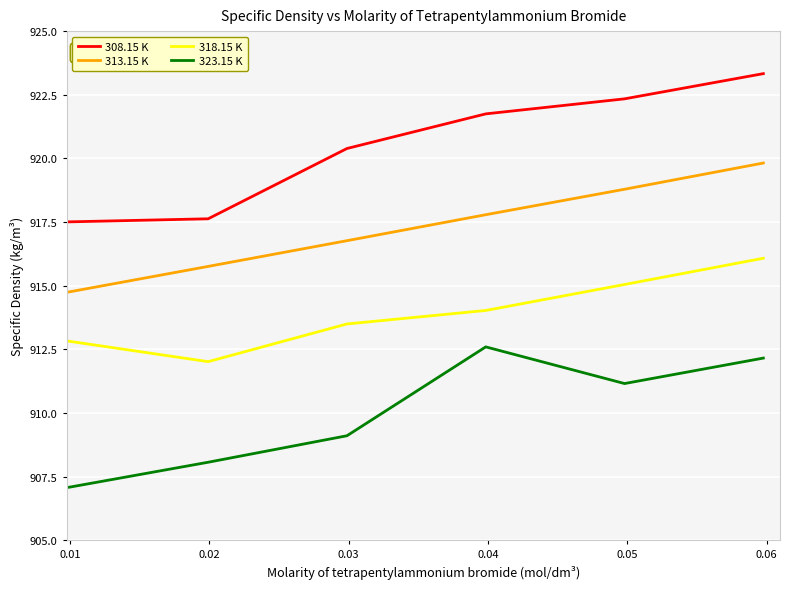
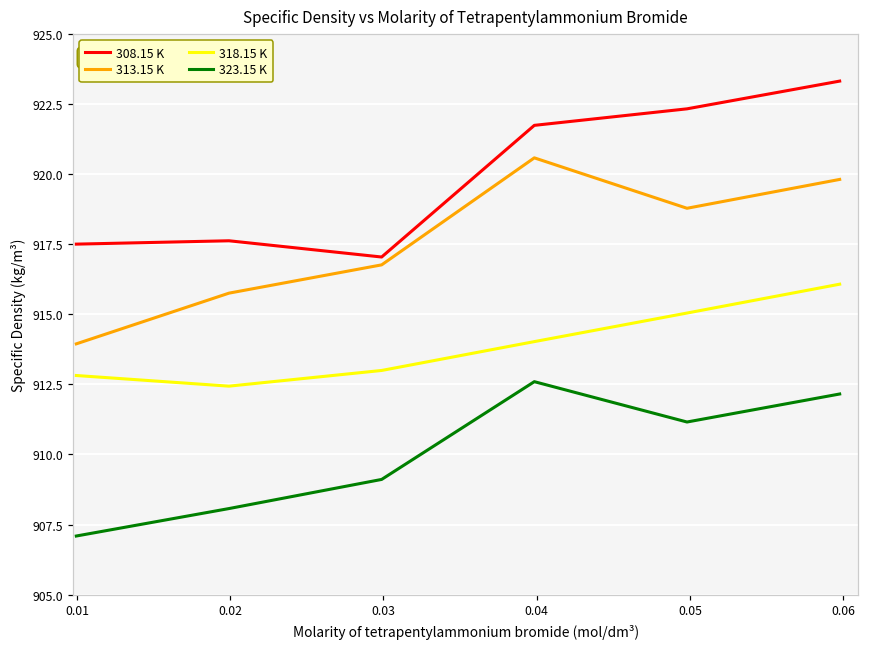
  {
    "308.15 K": {
      "0.01": 917.5,
      "0.02": 917.6,
-     "0.03": 920.4,
+     "0.03": 917.1,
      "0.04": 921.8
    },
    "313.15 K": {
-     "0.01": 914.8,
+     "0.01": 914.0,
      "0.02": 915.8,
      "0.03": 916.8,
-     "0.04": 917.8
+     "0.04": 920.6
    },
    "318.15 K": {
      "0.01": 912.8,
-     "0.02": 912.0,
-     "0.03": 913.5,
+     "0.02": 912.4,
+     "0.03": 913.0,
      "0.04": 914.0
    },
    "323.15 K": {
      "0.01": 907.1,
      "0.02": 908.1,
      "0.03": 909.1,
      "0.04": 912.6
    }
  }
